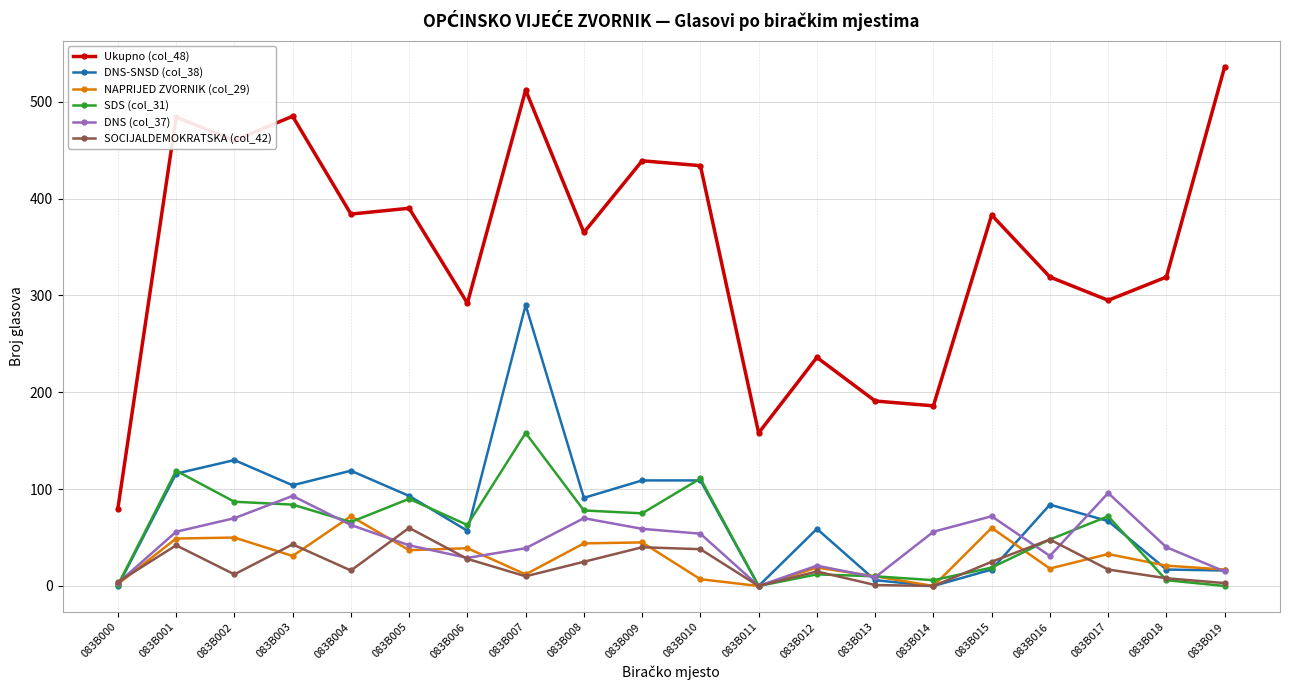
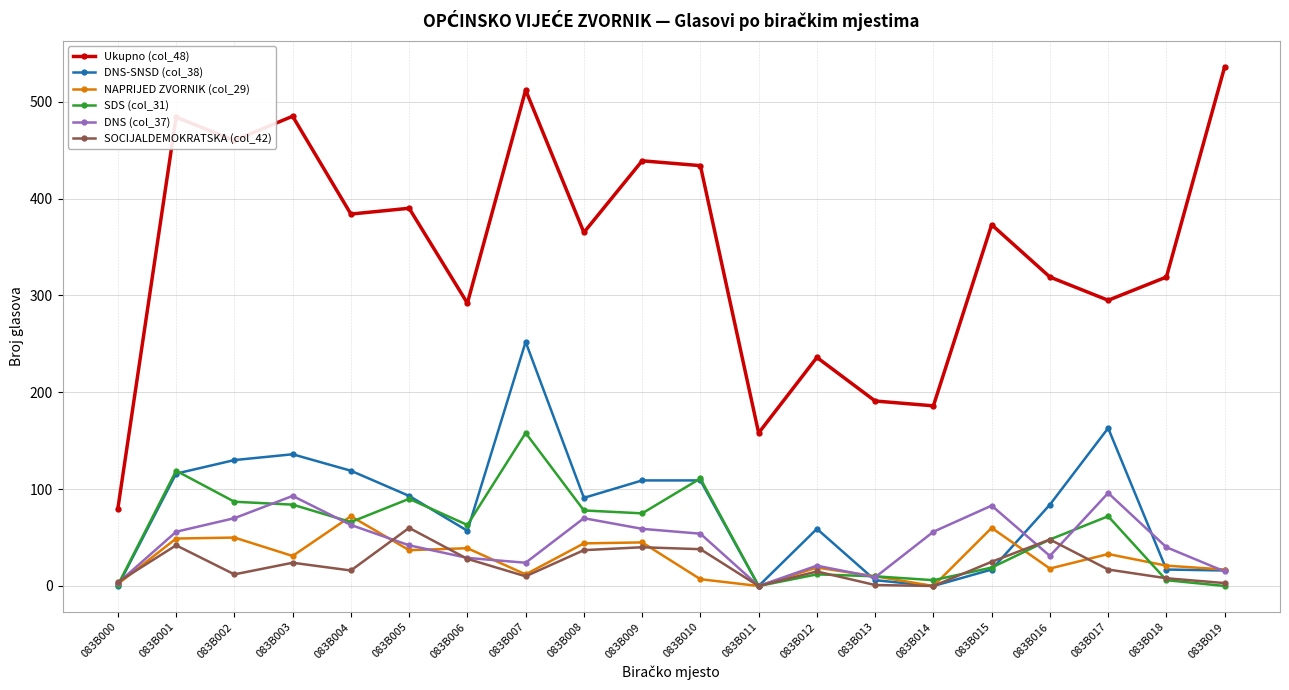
  {
    "Ukupno (col_48)": {
      "083B000": 80,
      "083B003": 490,
      "083B004": 380,
      "083B005": 390,
      "083B006": 290,
      "083B007": 510,
      "083B008": 370,
      "083B009": 440,
      "083B010": 430,
      "083B011": 160,
      "083B012": 240,
      "083B013": 190,
      "083B014": 190,
-     "083B015": 380,
+     "083B015": 370,
      "083B016": 320,
      "083B017": 300,
      "083B018": 320,
      "083B019": 540
    },
    "DNS-SNSD (col_38)": {
      "083B001": 120,
      "083B002": 130,
-     "083B003": 100,
+     "083B003": 140,
      "083B004": 120,
      "083B005": 90,
      "083B006": 60,
-     "083B007": 290,
+     "083B007": 250,
      "083B008": 90,
      "083B009": 110,
      "083B012": 60,
      "083B013": 10,
      "083B016": 80,
-     "083B017": 70,
+     "083B017": 160,
      "083B018": 20
    },
    "NAPRIJED ZVORNIK (col_29)": {
      "083B001": 50,
      "083B002": 50,
      "083B003": 30,
      "083B004": 70,
      "083B005": 40,
      "083B006": 40,
      "083B008": 40,
      "083B009": 50,
      "083B010": 10,
      "083B015": 60,
      "083B016": 20,
      "083B017": 30,
      "083B018": 20
    },
    "SDS (col_31)": {
      "083B001": 120,
      "083B002": 90,
      "083B003": 80,
      "083B004": 70,
      "083B005": 90,
      "083B006": 60,
      "083B007": 160,
      "083B008": 80,
      "083B009": 80,
      "083B012": 10,
      "083B014": 10,
      "083B017": 70,
      "083B019": 0
    },
    "DNS (col_37)": {
      "083B001": 60,
      "083B002": 70,
      "083B003": 90,
      "083B004": 60,
      "083B005": 40,
-     "083B007": 40,
+     "083B007": 20,
      "083B008": 70,
      "083B009": 60,
      "083B010": 50,
      "083B014": 60,
-     "083B015": 70,
+     "083B015": 80,
      "083B016": 30,
      "083B017": 100,
      "083B018": 40
    },
    "SOCIJALDEMOKRATSKA (col_42)": {
      "083B001": 40,
      "083B002": 10,
-     "083B003": 40,
+     "083B003": 20,
      "083B004": 20,
      "083B005": 60,
-     "083B008": 30,
+     "083B008": 40,
      "083B009": 40,
      "083B010": 40,
      "083B012": 20,
      "083B013": 0,
      "083B015": 30,
      "083B017": 20,
      "083B019": 0
    }
  }
